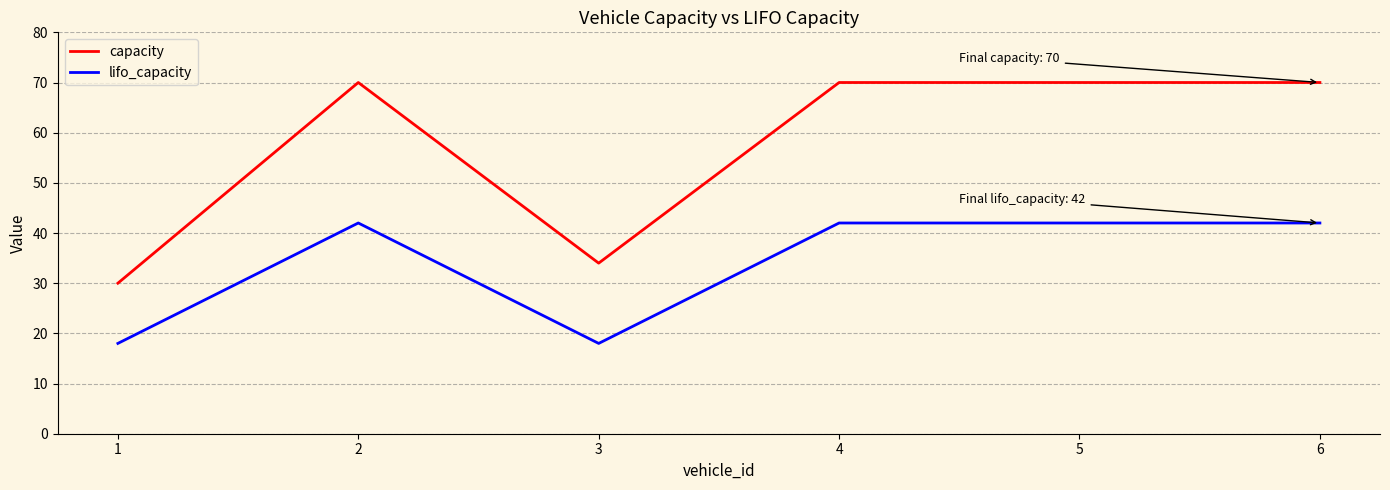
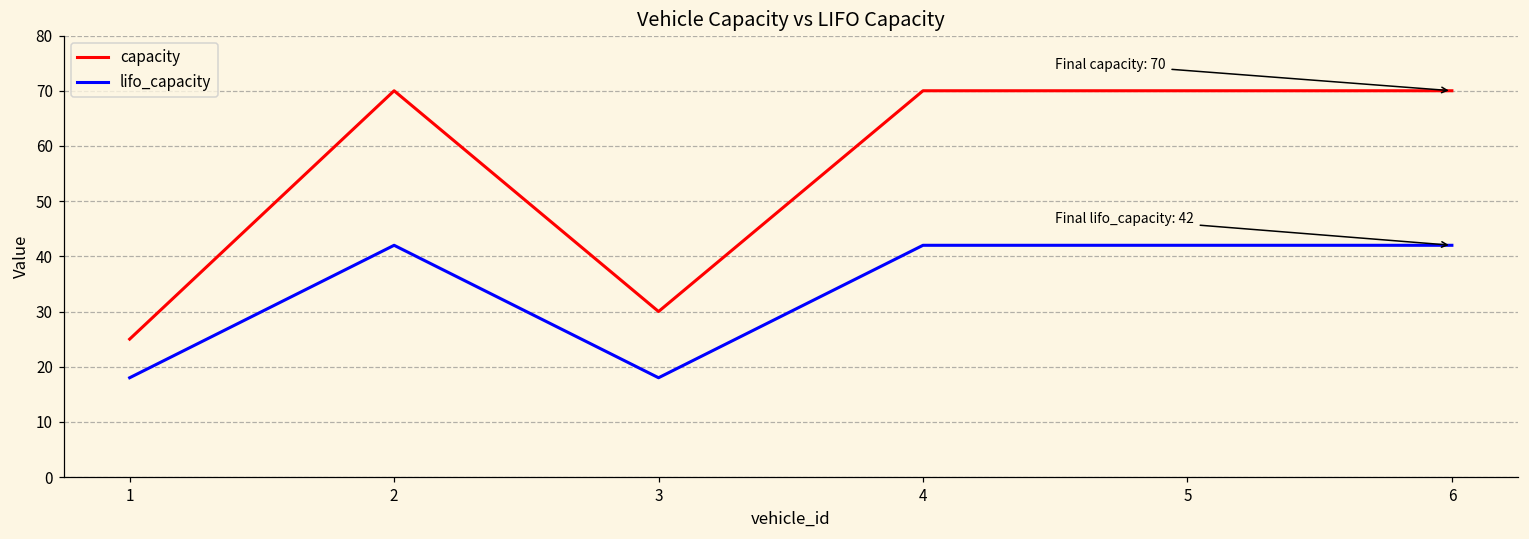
  {
    "capacity": {
-     "1": 30,
+     "1": 25,
      "2": 70,
-     "3": 34,
+     "3": 30,
      "4": 70,
      "6": 70
    },
    "lifo_capacity": {
      "5": 42
    }
  }
